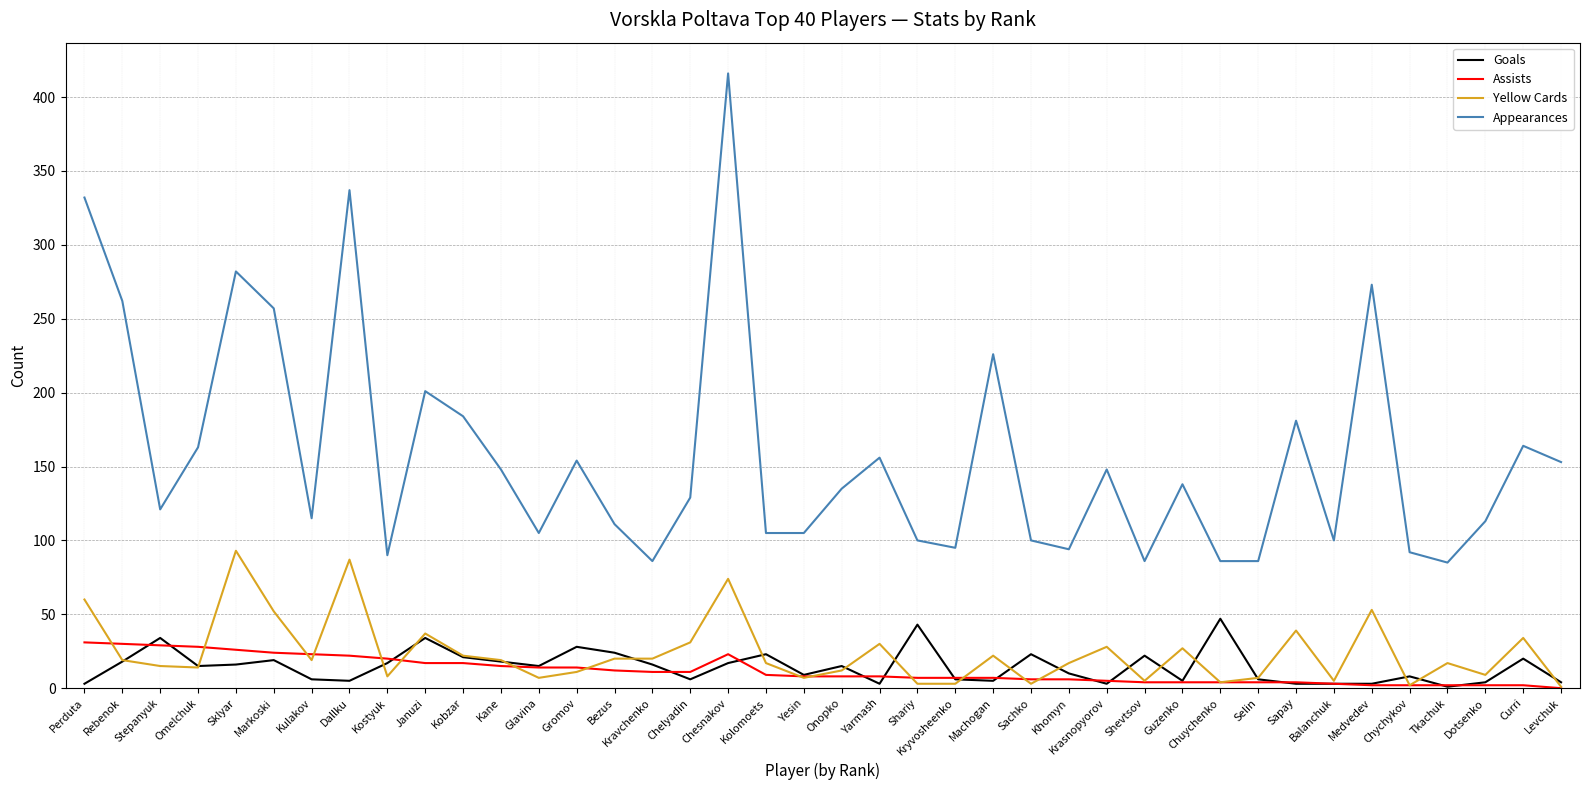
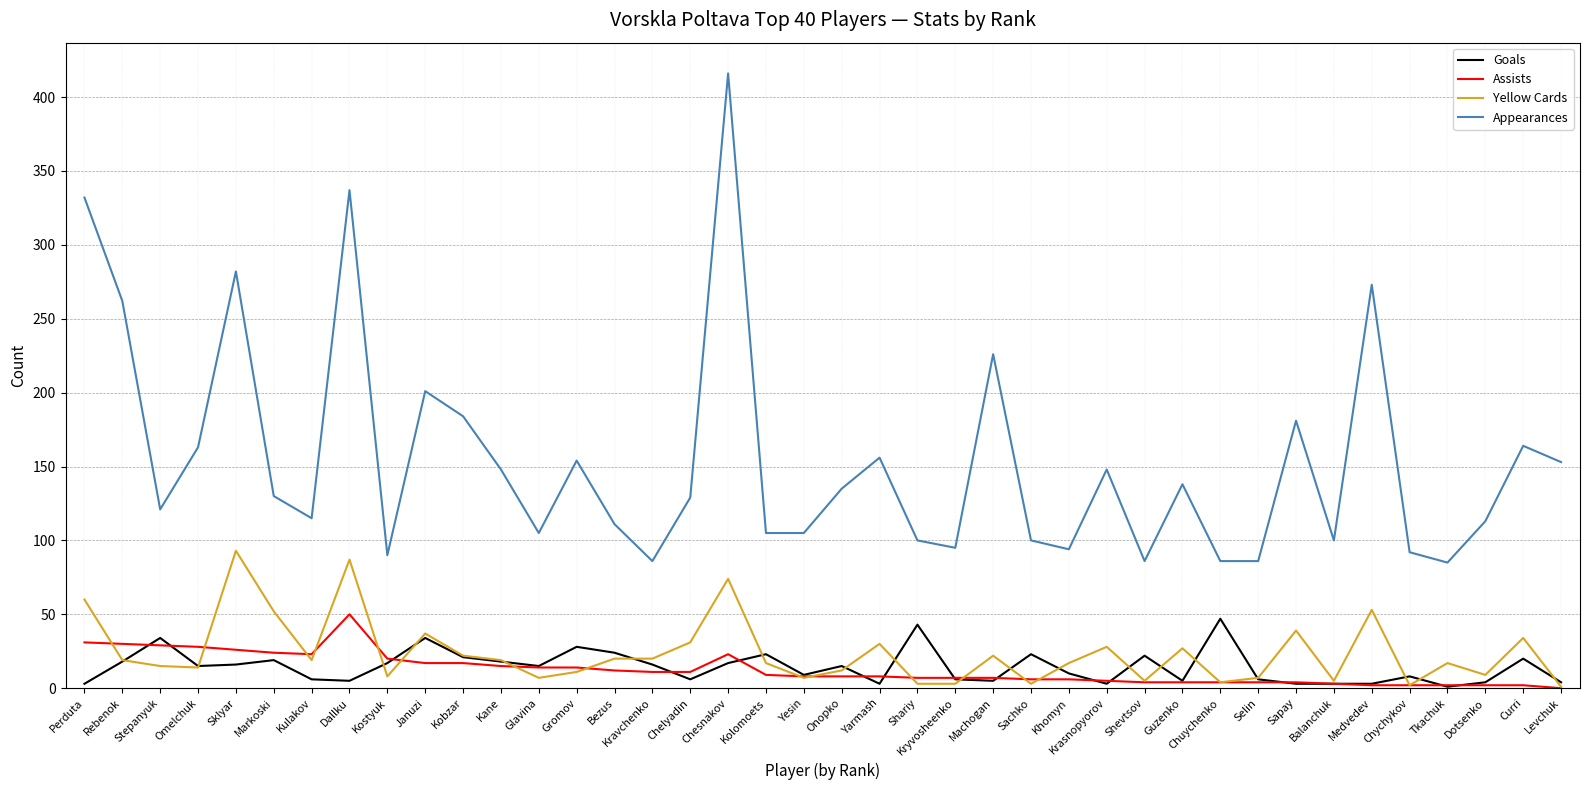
  {
    "Goals": {
      "Perduta": 3,
      "Stepanyuk": 34,
      "Sklyar": 16,
      "Markoski": 19,
      "Kulakov": 6,
      "Dallku": 5,
      "Kostyuk": 17,
      "Januzi": 34,
      "Gromov": 28,
      "Bezus": 24,
      "Kravchenko": 16,
      "Chelyadin": 6,
      "Chesnakov": 17,
      "Kolomoets": 23,
      "Onopko": 15,
      "Yarmash": 3,
      "Shariy": 43,
      "Machogan": 5,
      "Sachko": 23,
      "Khomyn": 10,
      "Krasnopyorov": 3,
      "Shevtsov": 22,
      "Chuychenko": 47,
      "Chychykov": 8,
      "Dotsenko": 4,
      "Curri": 20,
      "Levchuk": 4
    },
    "Assists": {
      "Perduta": 31,
      "Rebenok": 30,
      "Stepanyuk": 29,
      "Omelchuk": 28,
      "Sklyar": 26,
      "Markoski": 24,
      "Kulakov": 23,
-     "Dallku": 22,
+     "Dallku": 50,
      "Kostyuk": 20,
      "Januzi": 17,
      "Kobzar": 17,
      "Kane": 15,
      "Gromov": 14,
      "Bezus": 12,
      "Kravchenko": 11,
      "Chelyadin": 11,
      "Chesnakov": 23,
      "Kolomoets": 9,
      "Onopko": 8,
      "Yarmash": 8,
      "Shariy": 7,
      "Machogan": 7,
      "Sachko": 6,
      "Khomyn": 6,
      "Krasnopyorov": 5,
      "Selin": 4,
      "Dotsenko": 2,
      "Curri": 2
    },
    "Yellow Cards": {
      "Perduta": 60,
      "Stepanyuk": 15,
      "Sklyar": 93,
      "Markoski": 52,
      "Kulakov": 19,
      "Dallku": 87,
      "Kostyuk": 8,
      "Januzi": 37,
      "Glavina": 7,
      "Gromov": 11,
      "Bezus": 20,
      "Kravchenko": 20,
      "Chelyadin": 31,
      "Chesnakov": 74,
      "Kolomoets": 17,
      "Onopko": 12,
      "Yarmash": 30,
      "Shariy": 3,
      "Kryvosheenko": 3,
      "Machogan": 22,
      "Sachko": 3,
      "Khomyn": 17,
      "Krasnopyorov": 28,
      "Guzenko": 27,
      "Sapay": 39,
      "Balanchuk": 5,
      "Medvedev": 53,
      "Tkachuk": 17,
      "Dotsenko": 9,
      "Curri": 34
    },
    "Appearances": {
      "Perduta": 332,
      "Rebenok": 262,
      "Stepanyuk": 121,
      "Omelchuk": 163,
      "Sklyar": 282,
-     "Markoski": 257,
+     "Markoski": 130,
      "Kulakov": 115,
      "Dallku": 337,
      "Kostyuk": 90,
      "Januzi": 201,
      "Kobzar": 184,
      "Kane": 148,
      "Glavina": 105,
      "Gromov": 154,
      "Bezus": 111,
      "Kravchenko": 86,
      "Chelyadin": 129,
      "Chesnakov": 416,
      "Kolomoets": 105,
      "Yesin": 105,
      "Onopko": 135,
      "Yarmash": 156,
      "Shariy": 100,
      "Kryvosheenko": 95,
      "Machogan": 226,
      "Sachko": 100,
      "Khomyn": 94,
      "Krasnopyorov": 148,
      "Shevtsov": 86,
      "Guzenko": 138,
      "Chuychenko": 86,
      "Selin": 86,
      "Sapay": 181,
      "Balanchuk": 100,
      "Medvedev": 273,
      "Chychykov": 92,
      "Tkachuk": 85,
      "Dotsenko": 113,
      "Curri": 164,
      "Levchuk": 153
    }
  }
